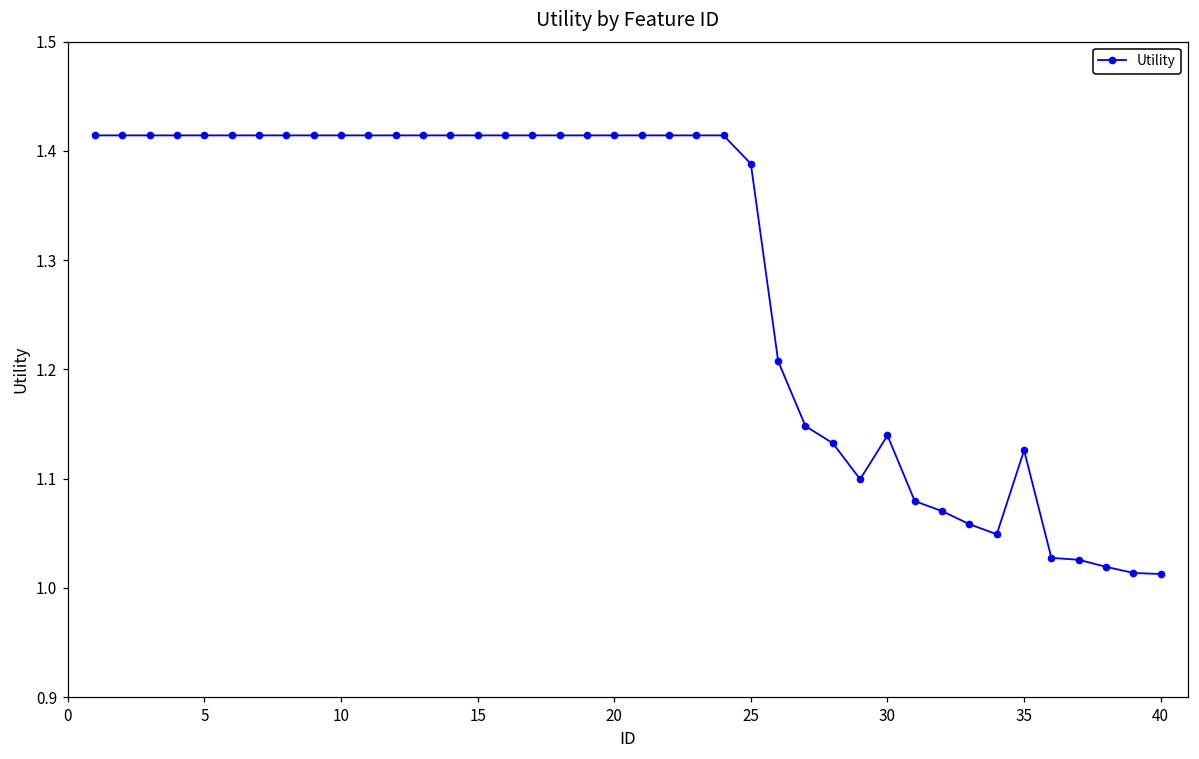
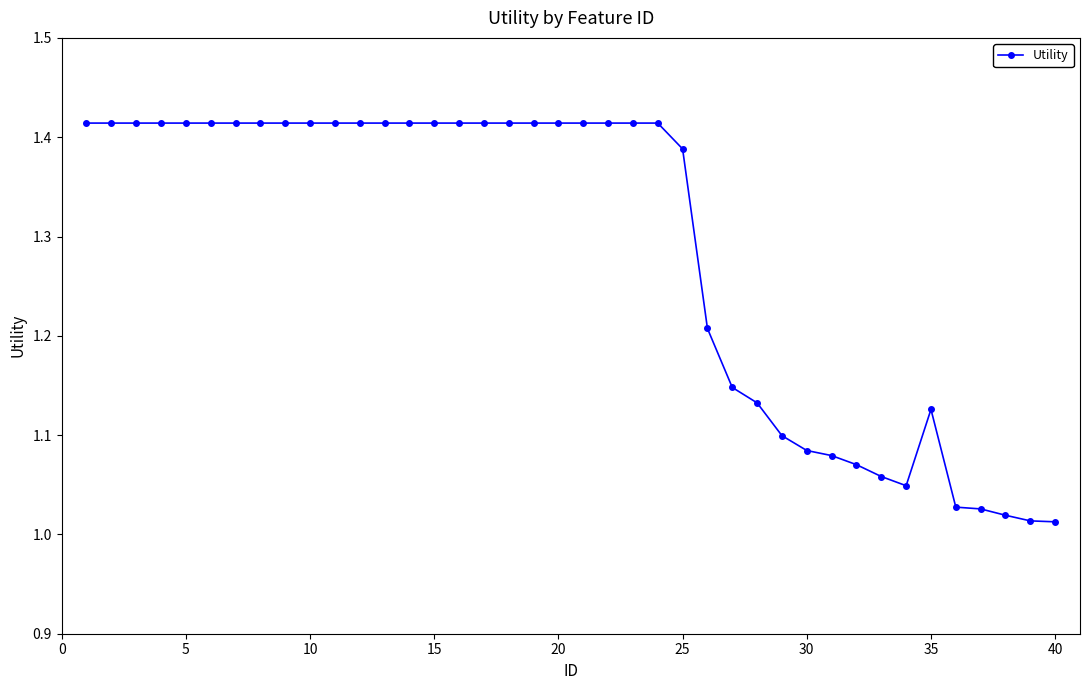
  {
    "5": 1.41,
    "10": 1.41,
    "15": 1.41,
    "20": 1.41,
    "25": 1.39,
-   "30": 1.14,
+   "30": 1.08,
    "35": 1.13,
    "40": 1.01
  }
